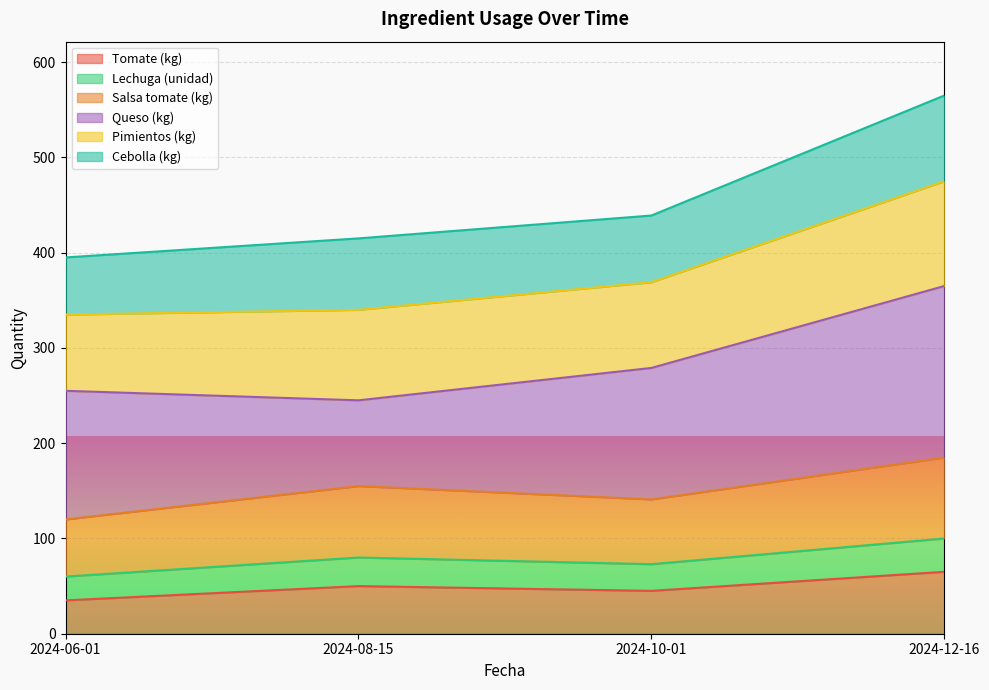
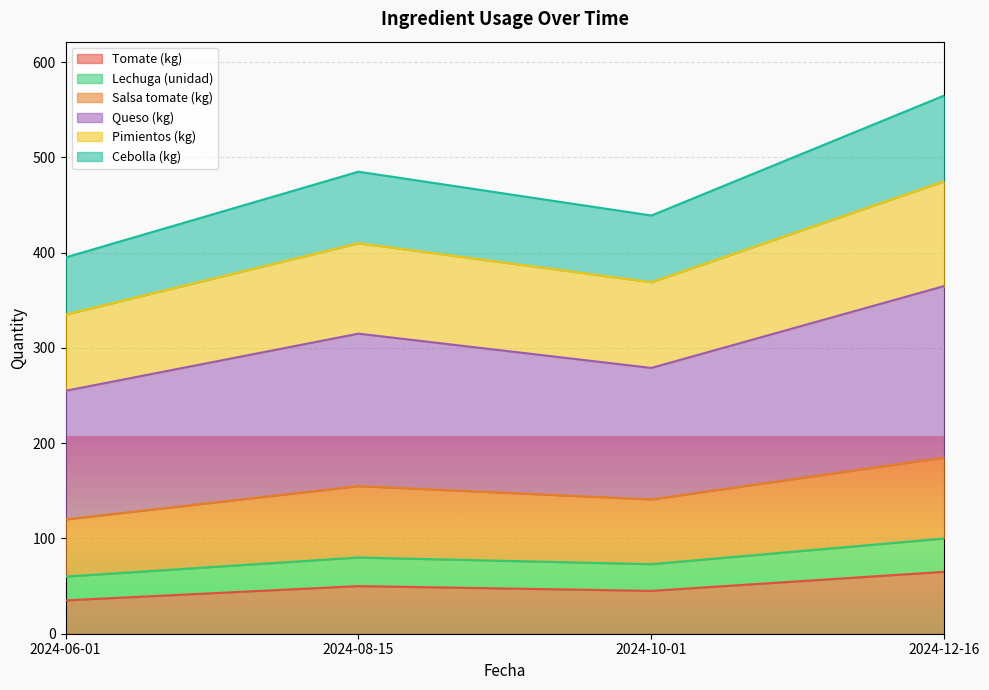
  {
    "Queso (kg)": {
      "2024-06-01": 140,
-     "2024-08-15": 90,
+     "2024-08-15": 160,
      "2024-10-01": 140,
      "2024-12-16": 180
    },
    "Pimientos (kg)": {
      "2024-06-01": 80,
      "2024-08-15": 100,
      "2024-10-01": 90,
      "2024-12-16": 110
    }
  }
